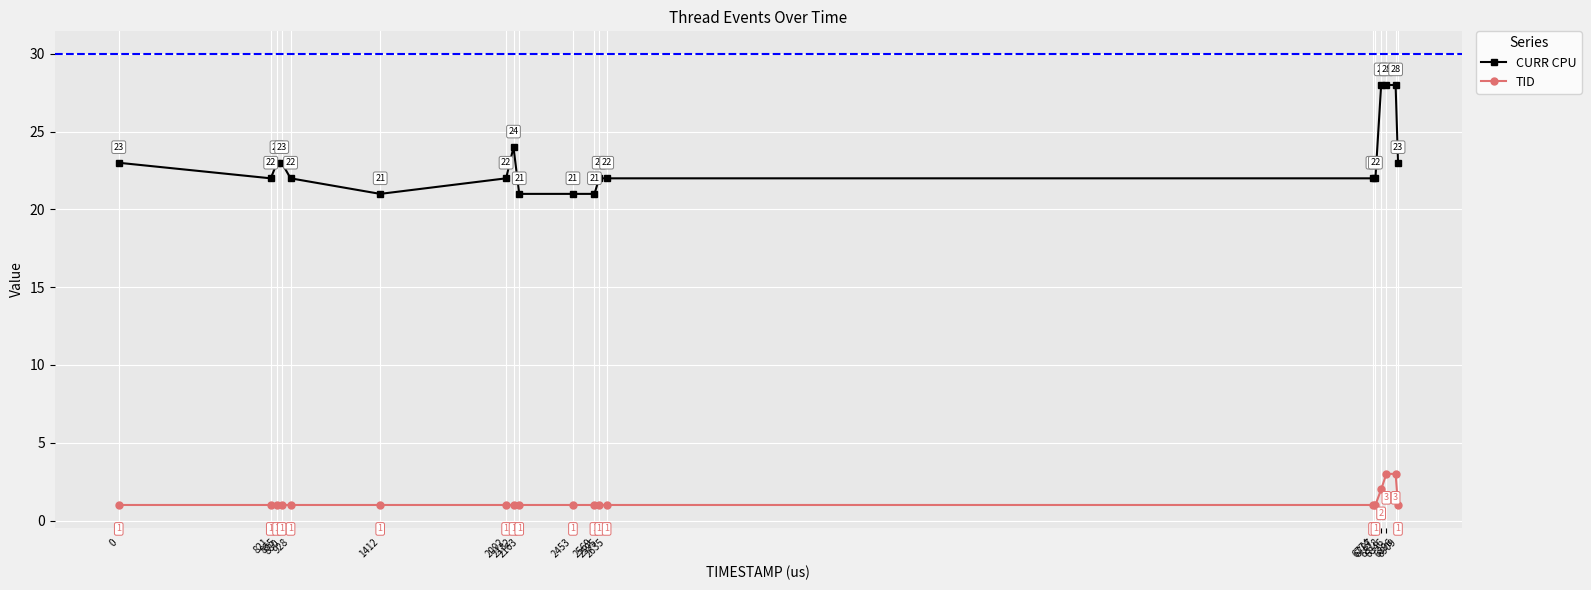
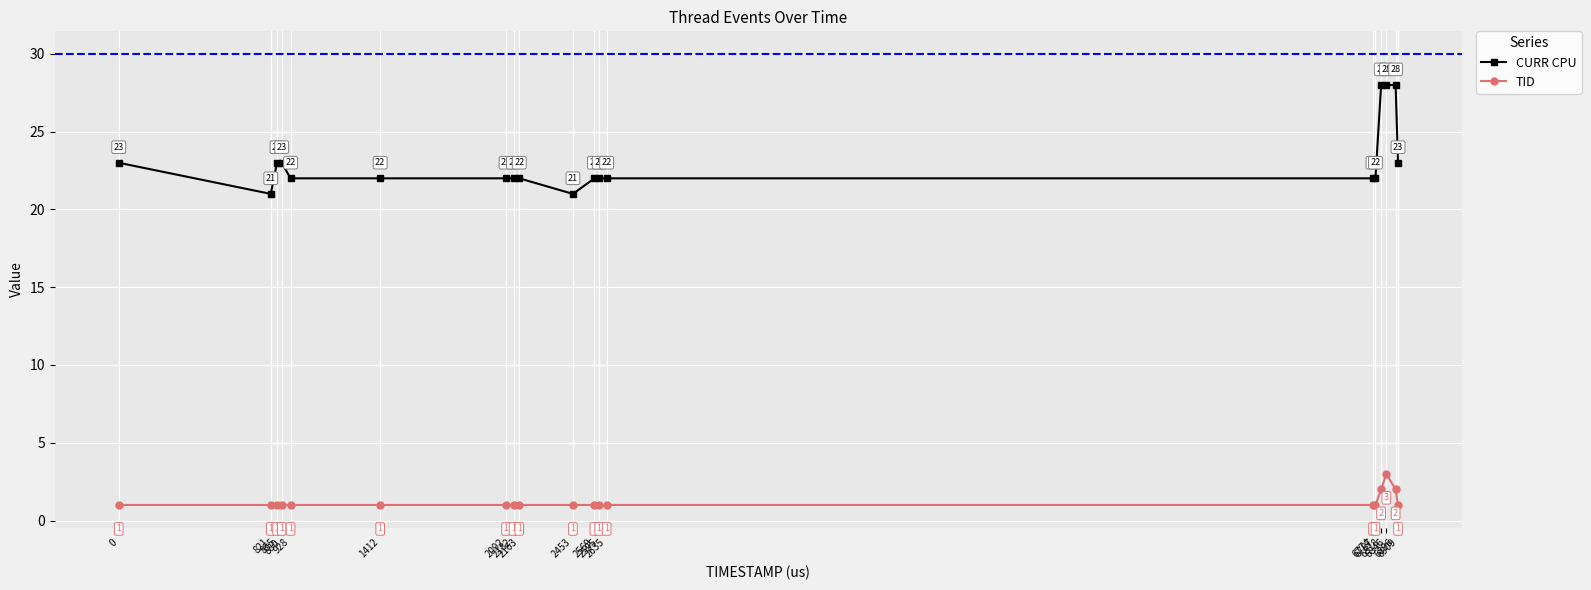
  {
    "CURR CPU": {
-     "821": 22,
-     "1412": 21,
-     "2132": 24,
-     "2163": 21,
-     "2569": 21
+     "821": 21,
+     "1412": 22,
+     "2132": 22,
+     "2163": 22,
+     "2569": 22
    },
    "TID": {
-     "6896": 3
+     "6896": 2
    }
  }
